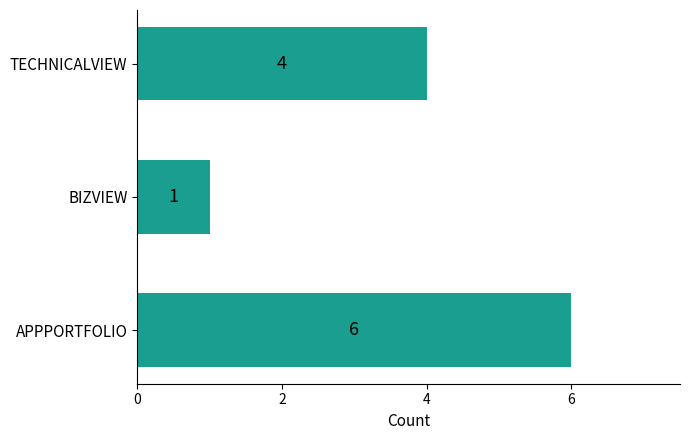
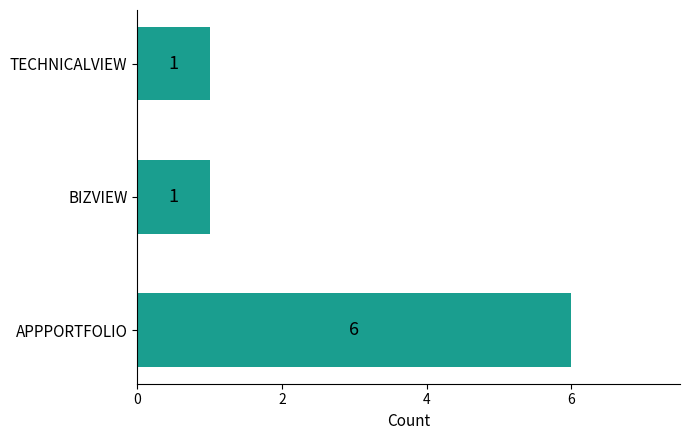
  {
-   "TECHNICALVIEW": 4,
+   "TECHNICALVIEW": 1,
    "BIZVIEW": 1,
    "APPPORTFOLIO": 6
  }
